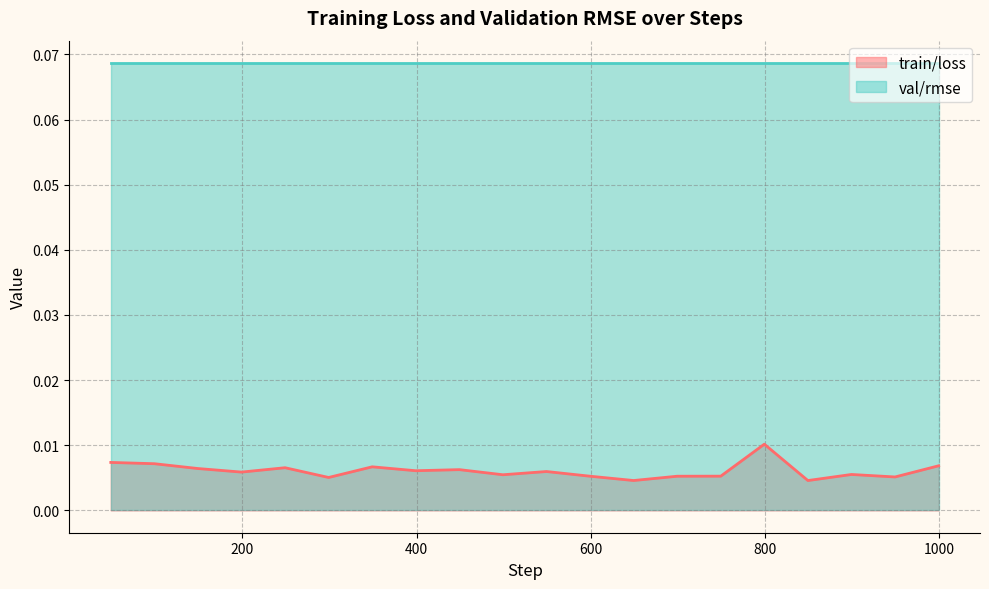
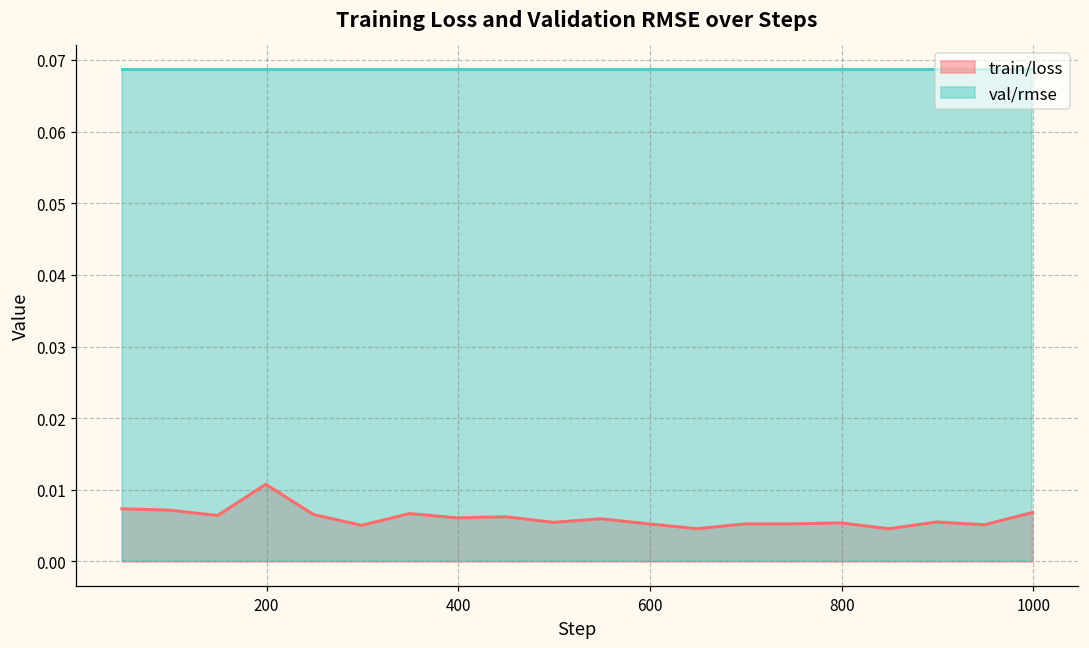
  {
    "train/loss": {
-     "200": 0.006,
+     "200": 0.011,
      "400": 0.006,
      "600": 0.005,
-     "800": 0.010,
+     "800": 0.005,
      "1000": 0.007
    },
    "val/rmse": {
      "200": 0.069,
      "400": 0.069,
      "600": 0.069,
      "800": 0.069
    }
  }
